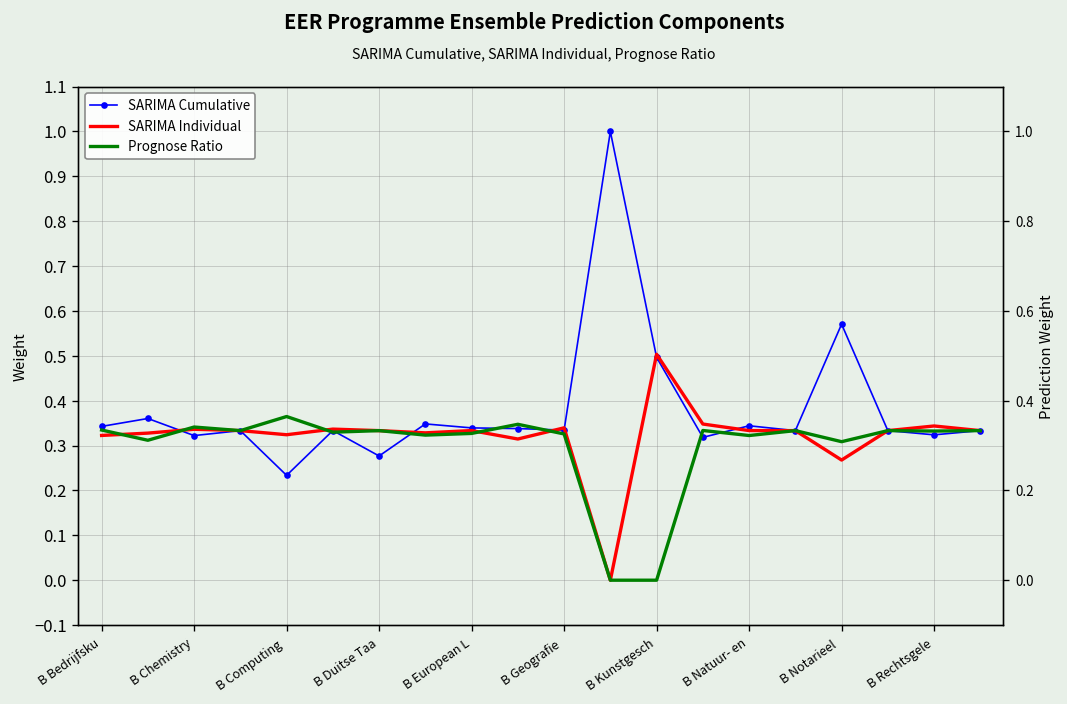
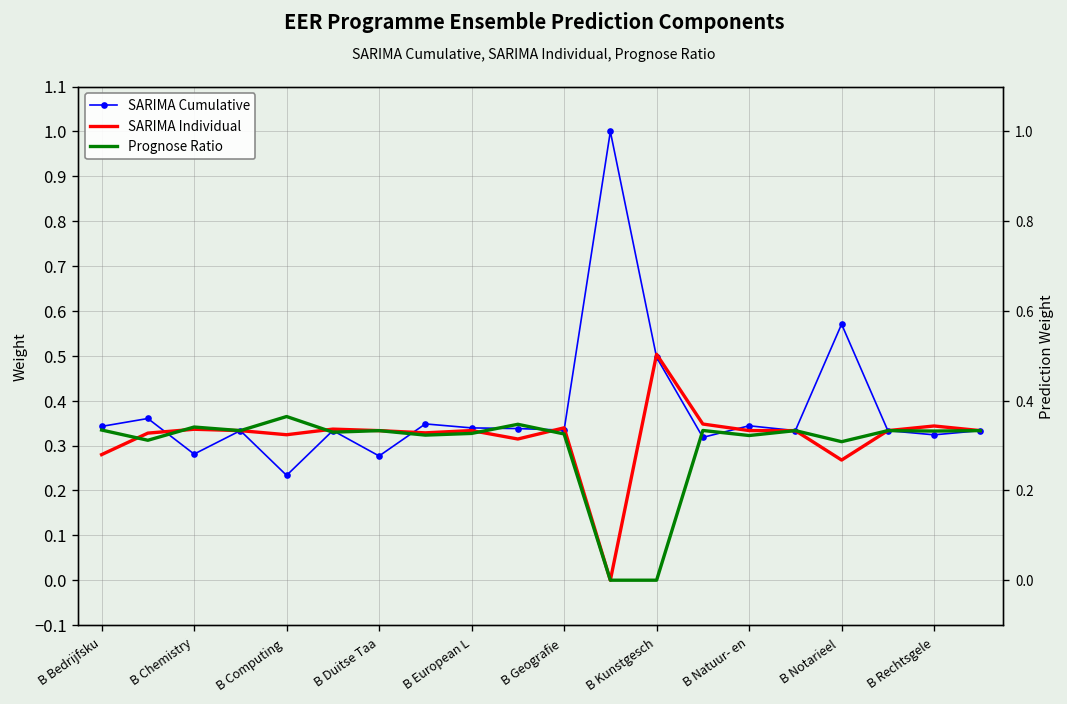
  {
    "SARIMA Cumulative": {
      "B Bedrijfsku": 0.34,
-     "B Chemistry": 0.32,
+     "B Chemistry": 0.28,
      "B Computing": 0.23,
      "B Duitse Taa": 0.28,
      "B Natuur- en": 0.34,
      "B Notarieel": 0.57,
      "B Rechtsgele": 0.32
    },
    "SARIMA Individual": {
-     "B Bedrijfsku": 0.32,
+     "B Bedrijfsku": 0.28,
      "B Computing": 0.32,
      "B Natuur- en": 0.33,
      "B Notarieel": 0.27,
      "B Rechtsgele": 0.34
    },
    "Prognose Ratio": {
      "B Bedrijfsku": 0.33,
      "B Computing": 0.36,
      "B Geografie": 0.33,
      "B Kunstgesch": 0.00,
      "B Natuur- en": 0.32,
      "B Notarieel": 0.31,
      "B Rechtsgele": 0.33
    }
  }
